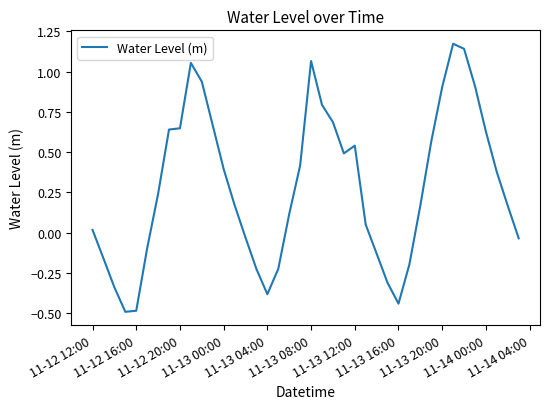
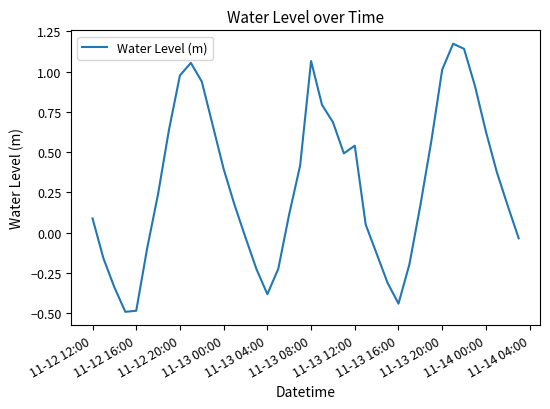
  {
-   "11-12 12:00": 0.02,
+   "11-12 12:00": 0.09,
    "11-12 16:00": -0.49,
-   "11-12 20:00": 0.65,
+   "11-12 20:00": 0.98,
    "11-13 00:00": 0.40,
    "11-13 04:00": -0.38,
    "11-13 08:00": 1.07,
    "11-13 12:00": 0.54,
    "11-13 16:00": -0.44,
-   "11-13 20:00": 0.90,
+   "11-13 20:00": 1.01,
    "11-14 00:00": 0.63
  }
